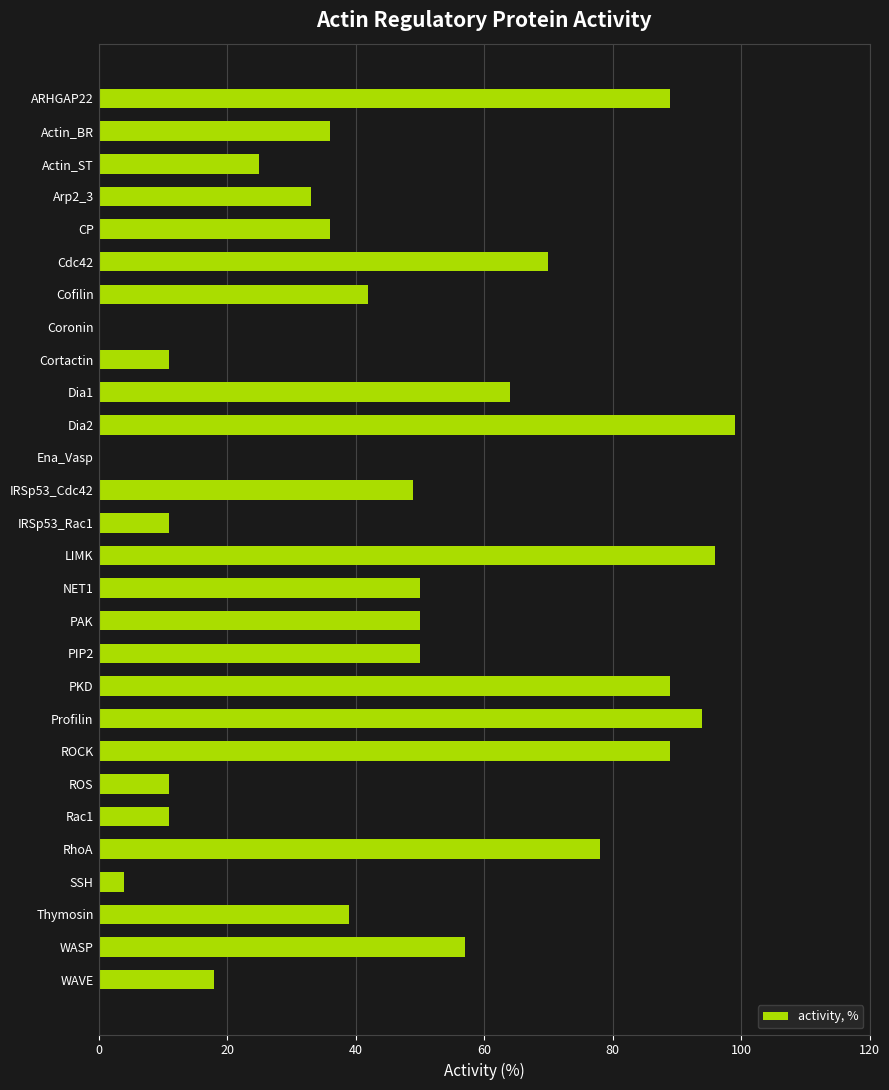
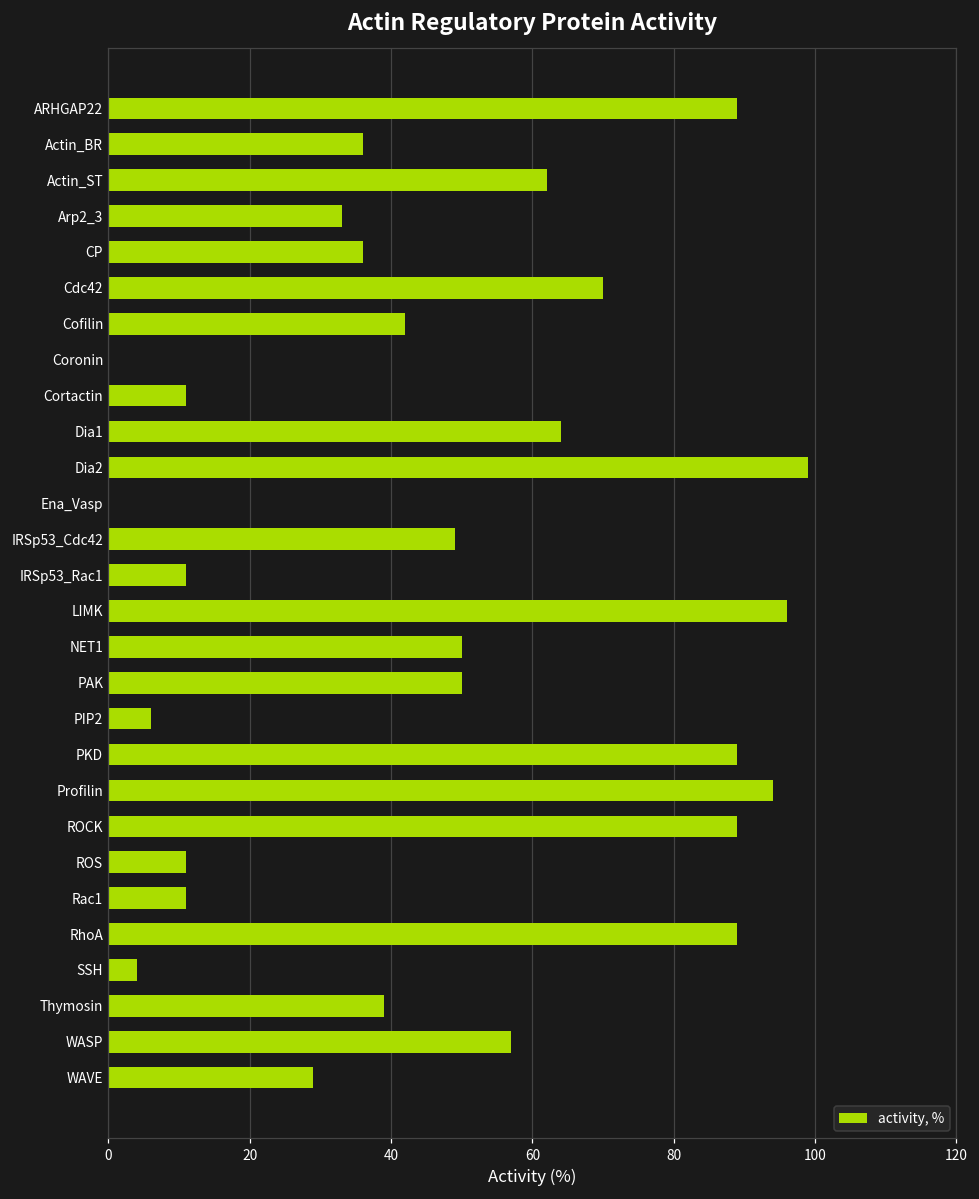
  {
    "ARHGAP22": 89,
    "Actin_BR": 36,
-   "Actin_ST": 25,
+   "Actin_ST": 62,
    "Arp2_3": 33,
    "CP": 36,
    "Cdc42": 70,
    "Cofilin": 42,
    "Coronin": 0,
    "Cortactin": 11,
    "Dia1": 64,
    "Dia2": 99,
    "Ena_Vasp": 0,
    "IRSp53_Cdc42": 49,
    "IRSp53_Rac1": 11,
    "LIMK": 96,
    "NET1": 50,
    "PAK": 50,
-   "PIP2": 50,
+   "PIP2": 6,
    "PKD": 89,
    "Profilin": 94,
    "ROCK": 89,
    "ROS": 11,
    "Rac1": 11,
-   "RhoA": 78,
+   "RhoA": 89,
    "SSH": 4,
    "Thymosin": 39,
    "WASP": 57,
-   "WAVE": 18
+   "WAVE": 29
  }
